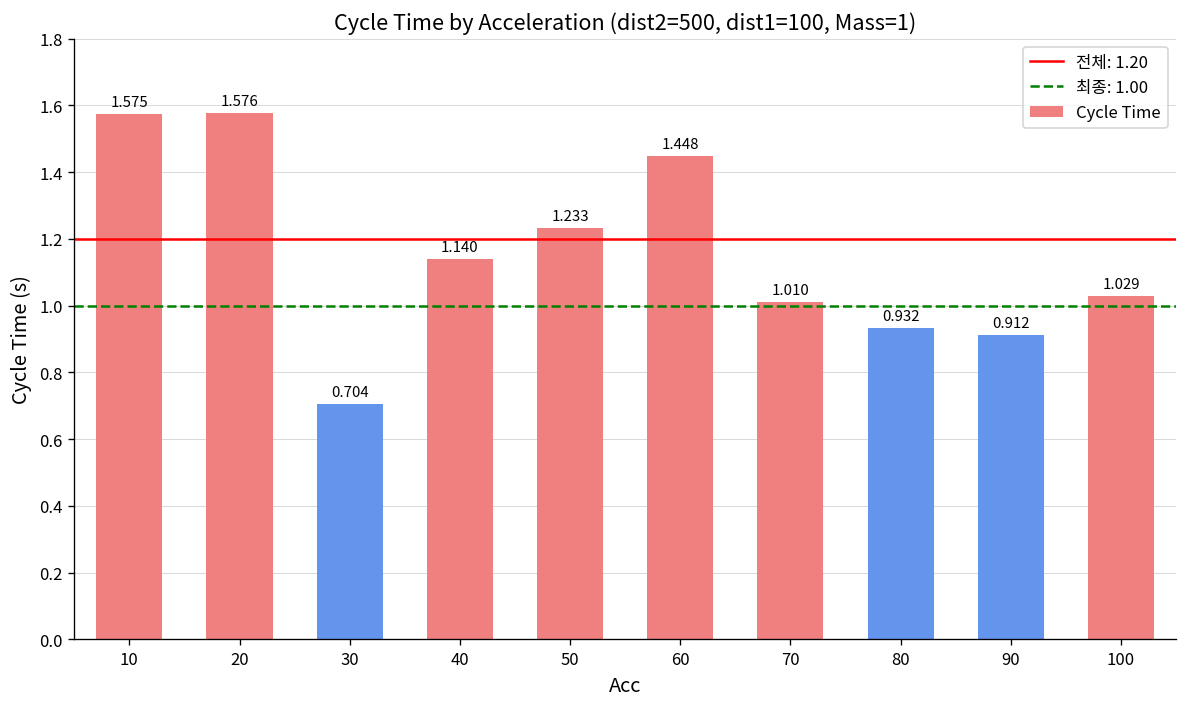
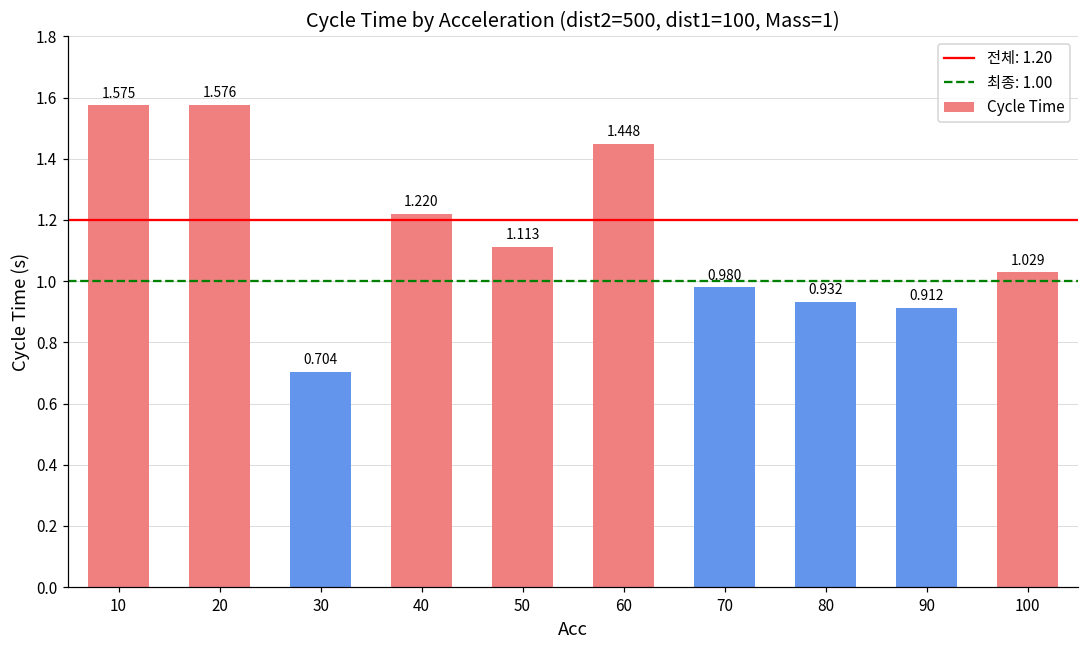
  {
    "10": 1.575,
    "20": 1.576,
    "30": 0.704,
-   "40": 1.140,
-   "50": 1.233,
+   "40": 1.220,
+   "50": 1.113,
    "60": 1.448,
-   "70": 1.010,
+   "70": 0.980,
    "80": 0.932,
    "90": 0.912,
    "100": 1.029
  }
